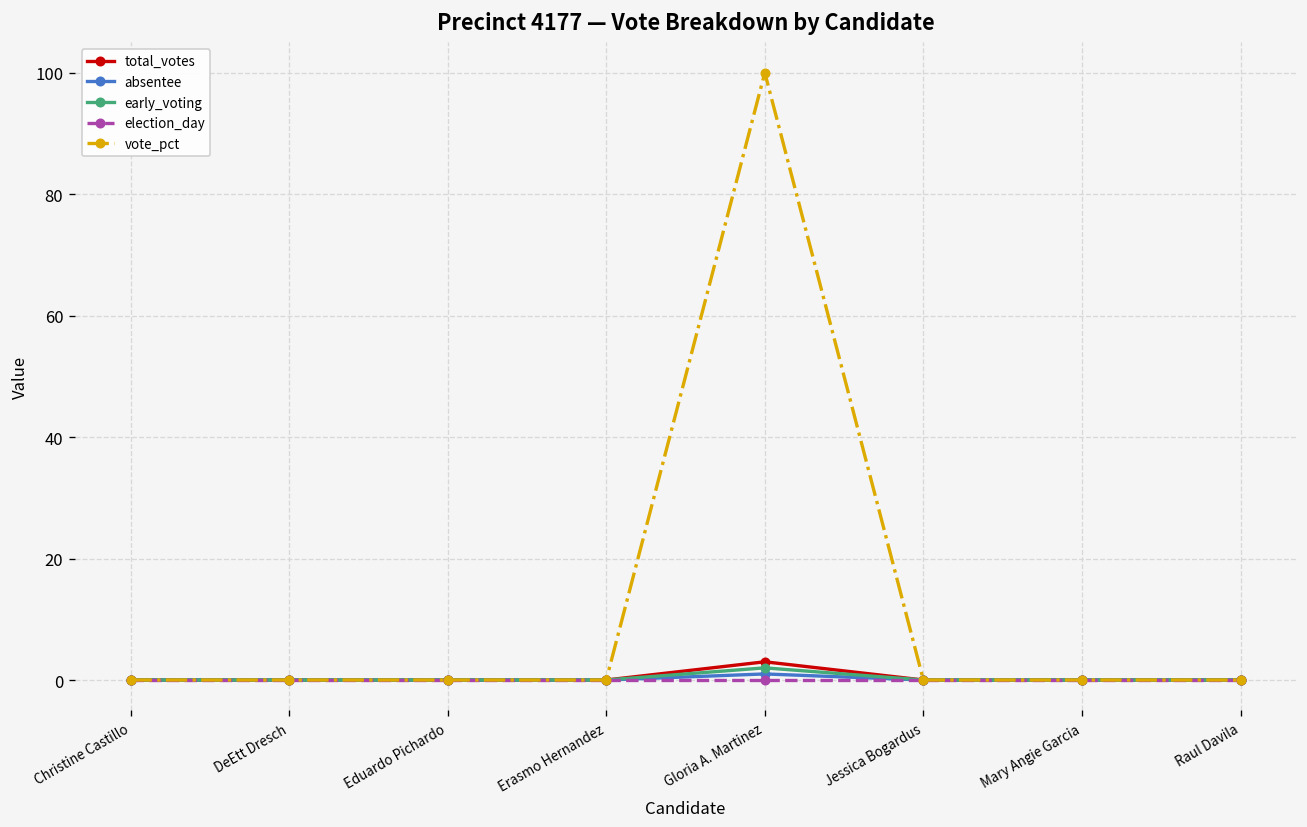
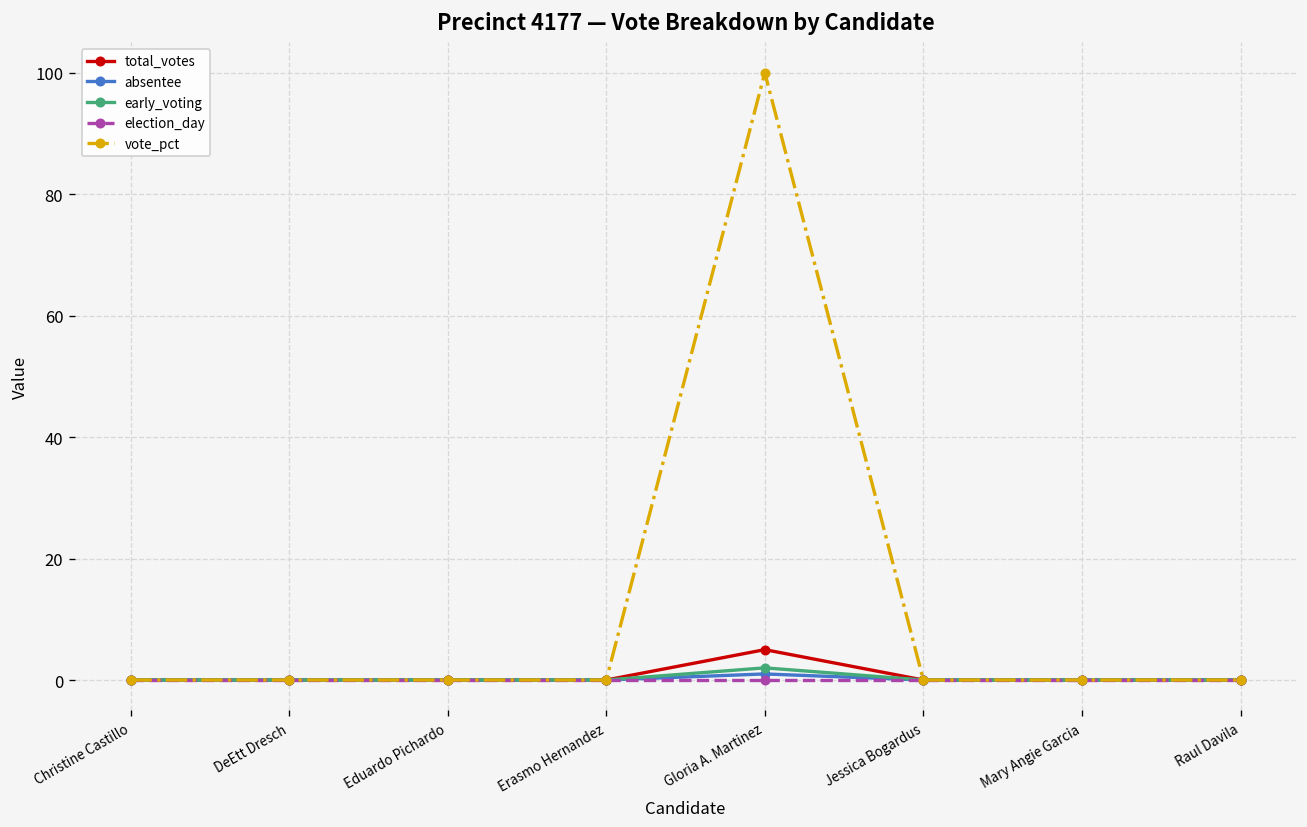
  {
    "total_votes": {
-     "Gloria A. Martinez": 3
+     "Gloria A. Martinez": 5
    },
    "absentee": {
      "Gloria A. Martinez": 1
    },
    "early_voting": {
      "Gloria A. Martinez": 2
    },
    "election_day": {
      "Gloria A. Martinez": 0
    },
    "vote_pct": {
      "Gloria A. Martinez": 100
    }
  }
